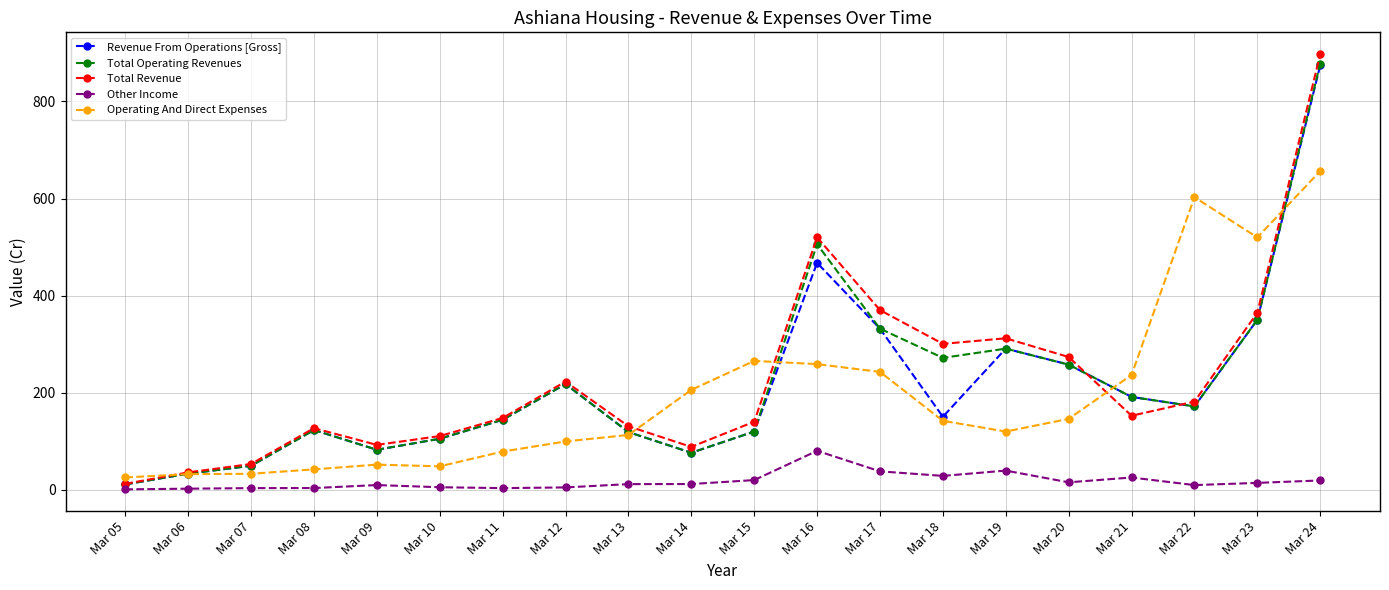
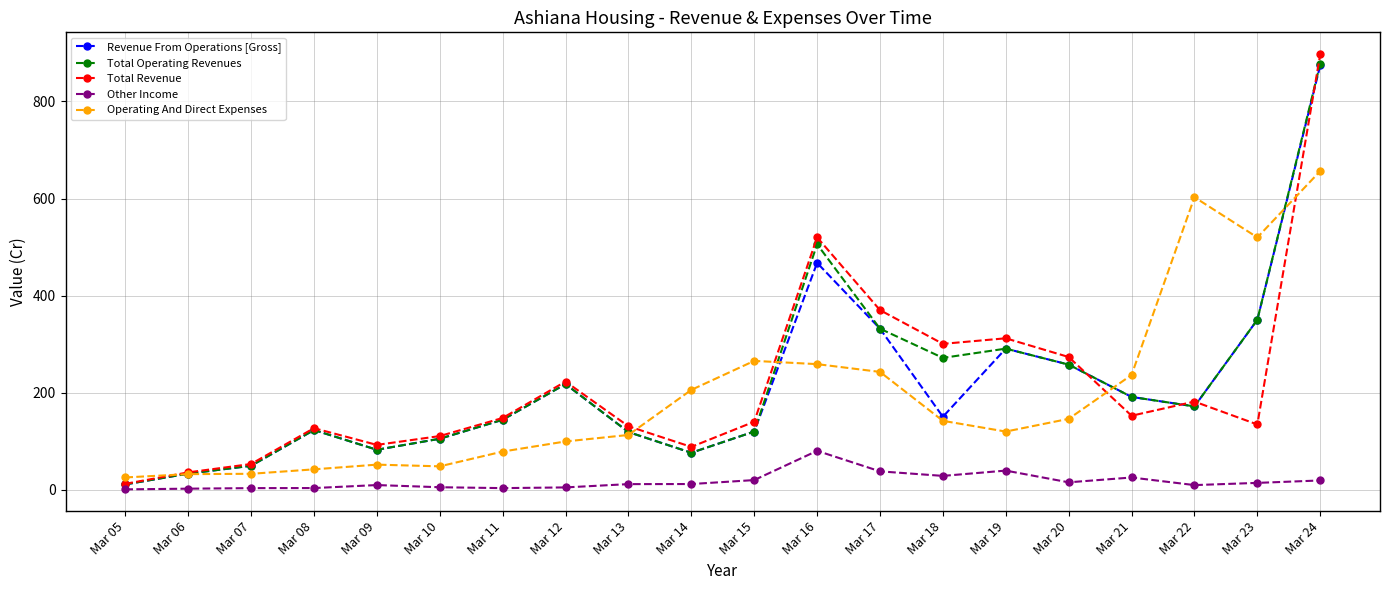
  {
    "Revenue From Operations [Gross]": {
      "Mar 16": 470,
      "Mar 18": 150
    },
    "Total Operating Revenues": {
      "Mar 16": 510,
      "Mar 18": 270
    },
    "Total Revenue": {
      "Mar 09": 90,
      "Mar 10": 110,
      "Mar 13": 130,
      "Mar 14": 90,
      "Mar 15": 140,
      "Mar 16": 520,
      "Mar 17": 370,
      "Mar 18": 300,
      "Mar 19": 310,
      "Mar 20": 270,
      "Mar 21": 150,
      "Mar 22": 180,
-     "Mar 23": 370,
+     "Mar 23": 130,
      "Mar 24": 900
    },
    "Other Income": {
      "Mar 05": 0,
      "Mar 06": 0,
      "Mar 07": 0,
      "Mar 08": 0,
      "Mar 09": 10,
      "Mar 10": 10,
      "Mar 11": 0,
      "Mar 12": 10,
      "Mar 13": 10,
      "Mar 14": 10,
      "Mar 15": 20,
      "Mar 16": 80,
      "Mar 17": 40,
      "Mar 18": 30,
      "Mar 19": 40,
      "Mar 20": 20,
      "Mar 21": 30,
      "Mar 22": 10,
      "Mar 23": 10,
      "Mar 24": 20
    },
    "Operating And Direct Expenses": {
      "Mar 05": 30,
      "Mar 07": 30,
      "Mar 08": 40,
      "Mar 09": 50,
      "Mar 10": 50,
      "Mar 11": 80,
      "Mar 12": 100,
      "Mar 13": 110,
      "Mar 14": 210,
      "Mar 15": 270,
      "Mar 16": 260,
      "Mar 17": 240,
      "Mar 18": 140,
      "Mar 19": 120,
      "Mar 20": 150,
      "Mar 21": 240,
      "Mar 22": 600,
      "Mar 23": 520,
      "Mar 24": 660
    }
  }
